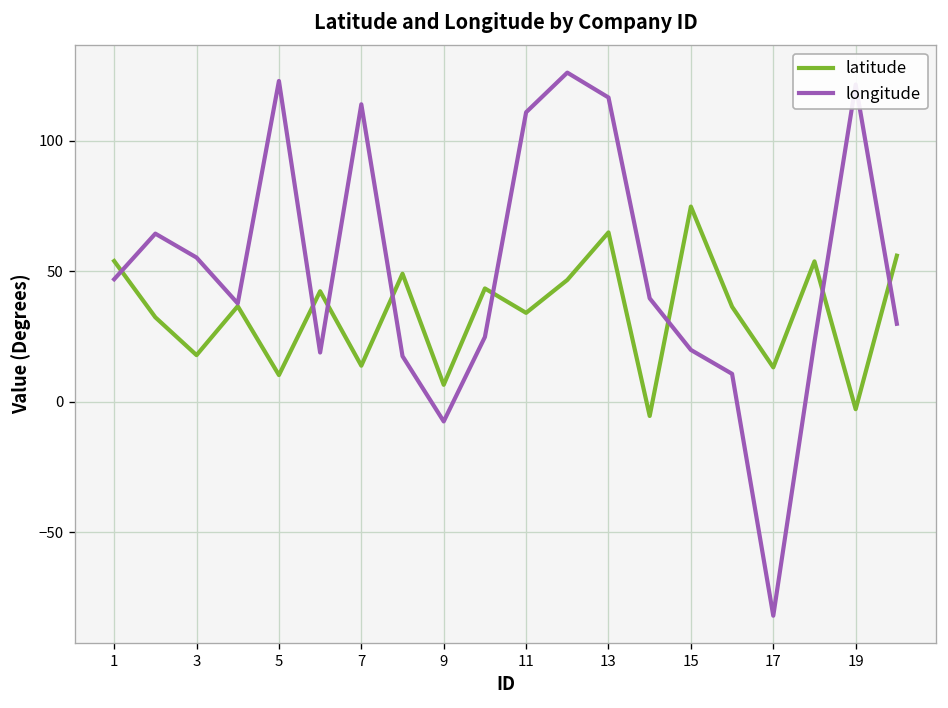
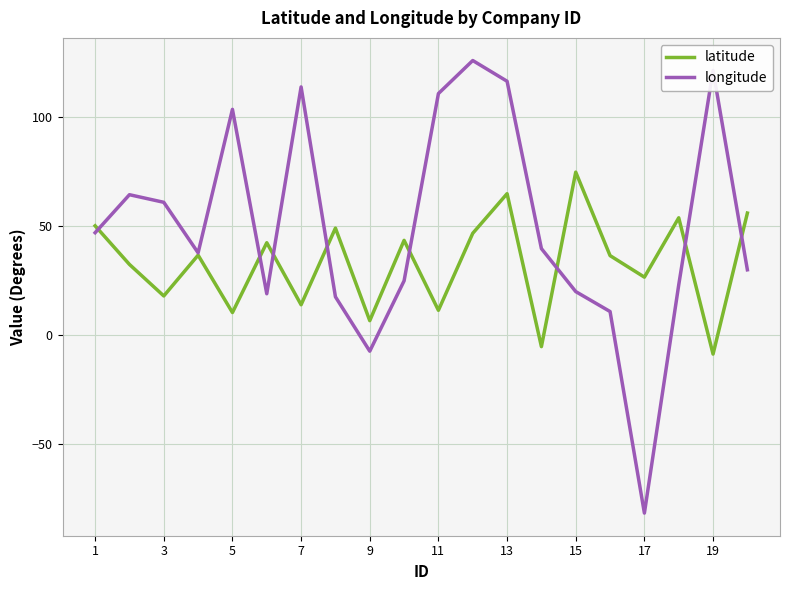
  {
    "latitude": {
-     "1": 54,
+     "1": 50,
      "3": 18,
      "5": 10,
      "7": 14,
      "9": 7,
-     "11": 34,
+     "11": 11,
      "13": 65,
      "15": 75,
-     "17": 13,
-     "19": -3
+     "17": 27,
+     "19": -9
    },
    "longitude": {
      "1": 47,
-     "3": 55,
-     "5": 123,
+     "3": 61,
+     "5": 104,
      "7": 114,
      "9": -7,
      "11": 111,
      "13": 117,
      "15": 20,
      "17": -82
    }
  }
